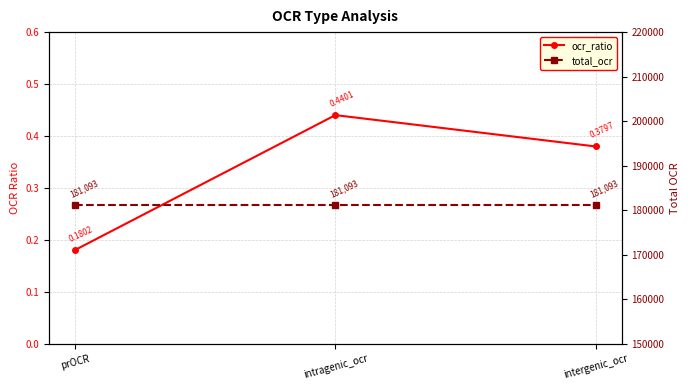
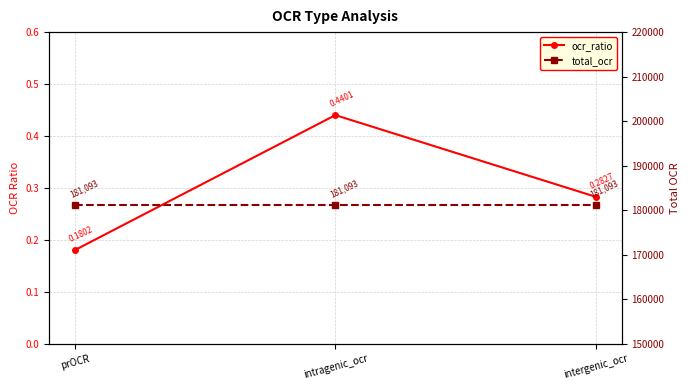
  {
    "ocr_ratio": {
      "prOCR": "0.1802",
      "intragenic_ocr": "0.4401",
-     "intergenic_ocr": "0.3797"
+     "intergenic_ocr": "0.2827"
    },
    "total_ocr": {
      "prOCR": "181,093",
      "intragenic_ocr": "181,093"
    }
  }
